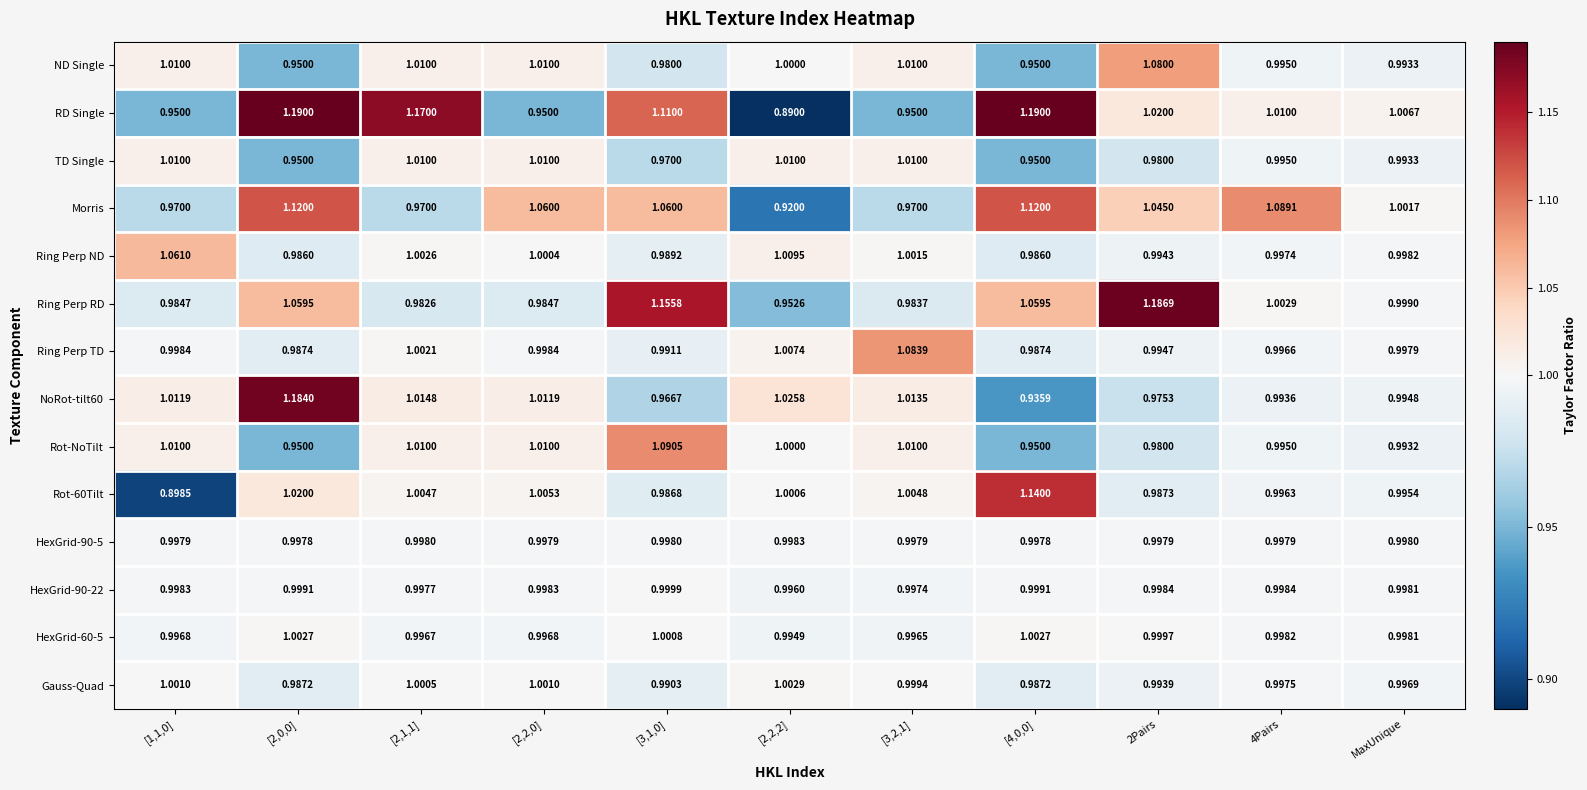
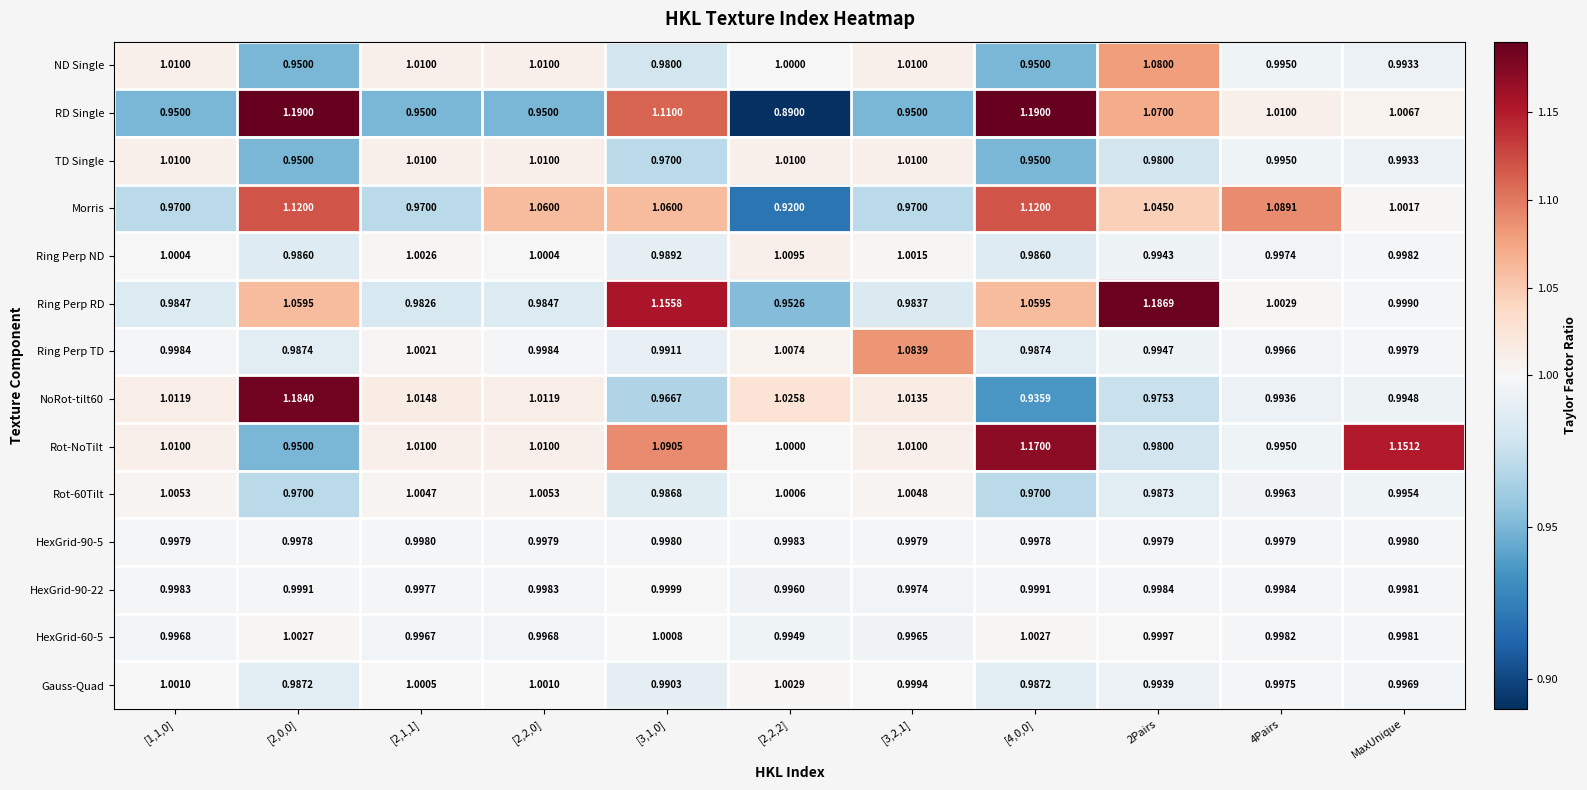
  {
    "ND Single": {
      "[1,1,0]": 1.0100,
      "[2,0,0]": 0.9500,
      "[2,1,1]": 1.0100,
      "[2,2,0]": 1.0100,
      "[3,1,0]": 0.9800,
      "[2,2,2]": 1.0000,
      "[3,2,1]": 1.0100,
      "[4,0,0]": 0.9500,
      "2Pairs": 1.0800,
      "4Pairs": 0.9950,
      "MaxUnique": 0.9933
    },
    "RD Single": {
      "[1,1,0]": 0.9500,
      "[2,0,0]": 1.1900,
-     "[2,1,1]": 1.1700,
+     "[2,1,1]": 0.9500,
      "[2,2,0]": 0.9500,
      "[3,1,0]": 1.1100,
      "[2,2,2]": 0.8900,
      "[3,2,1]": 0.9500,
      "[4,0,0]": 1.1900,
-     "2Pairs": 1.0200,
+     "2Pairs": 1.0700,
      "4Pairs": 1.0100,
      "MaxUnique": 1.0067
    },
    "TD Single": {
      "[1,1,0]": 1.0100,
      "[2,0,0]": 0.9500,
      "[2,1,1]": 1.0100,
      "[2,2,0]": 1.0100,
      "[3,1,0]": 0.9700,
      "[2,2,2]": 1.0100,
      "[3,2,1]": 1.0100,
      "[4,0,0]": 0.9500,
      "2Pairs": 0.9800,
      "4Pairs": 0.9950,
      "MaxUnique": 0.9933
    },
    "Morris": {
      "[1,1,0]": 0.9700,
      "[2,0,0]": 1.1200,
      "[2,1,1]": 0.9700,
      "[2,2,0]": 1.0600,
      "[3,1,0]": 1.0600,
      "[2,2,2]": 0.9200,
      "[3,2,1]": 0.9700,
      "[4,0,0]": 1.1200,
      "2Pairs": 1.0450,
      "4Pairs": 1.0891,
      "MaxUnique": 1.0017
    },
    "Ring Perp ND": {
-     "[1,1,0]": 1.0610,
+     "[1,1,0]": 1.0004,
      "[2,0,0]": 0.9860,
      "[2,1,1]": 1.0026,
      "[2,2,0]": 1.0004,
      "[3,1,0]": 0.9892,
      "[2,2,2]": 1.0095,
      "[3,2,1]": 1.0015,
      "[4,0,0]": 0.9860,
      "2Pairs": 0.9943,
      "4Pairs": 0.9974,
      "MaxUnique": 0.9982
    },
    "Ring Perp RD": {
      "[1,1,0]": 0.9847,
      "[2,0,0]": 1.0595,
      "[2,1,1]": 0.9826,
      "[2,2,0]": 0.9847,
      "[3,1,0]": 1.1558,
      "[2,2,2]": 0.9526,
      "[3,2,1]": 0.9837,
      "[4,0,0]": 1.0595,
      "2Pairs": 1.1869,
      "4Pairs": 1.0029,
      "MaxUnique": 0.9990
    },
    "Ring Perp TD": {
      "[1,1,0]": 0.9984,
      "[2,0,0]": 0.9874,
      "[2,1,1]": 1.0021,
      "[2,2,0]": 0.9984,
      "[3,1,0]": 0.9911,
      "[2,2,2]": 1.0074,
      "[3,2,1]": 1.0839,
      "[4,0,0]": 0.9874,
      "2Pairs": 0.9947,
      "4Pairs": 0.9966,
      "MaxUnique": 0.9979
    },
    "NoRot-tilt60": {
      "[1,1,0]": 1.0119,
      "[2,0,0]": 1.1840,
      "[2,1,1]": 1.0148,
      "[2,2,0]": 1.0119,
      "[3,1,0]": 0.9667,
      "[2,2,2]": 1.0258,
      "[3,2,1]": 1.0135,
      "[4,0,0]": 0.9359,
      "2Pairs": 0.9753,
      "4Pairs": 0.9936,
      "MaxUnique": 0.9948
    },
    "Rot-NoTilt": {
      "[1,1,0]": 1.0100,
      "[2,0,0]": 0.9500,
      "[2,1,1]": 1.0100,
      "[2,2,0]": 1.0100,
      "[3,1,0]": 1.0905,
      "[2,2,2]": 1.0000,
      "[3,2,1]": 1.0100,
-     "[4,0,0]": 0.9500,
+     "[4,0,0]": 1.1700,
      "2Pairs": 0.9800,
      "4Pairs": 0.9950,
-     "MaxUnique": 0.9932
+     "MaxUnique": 1.1512
    },
    "Rot-60Tilt": {
-     "[1,1,0]": 0.8985,
-     "[2,0,0]": 1.0200,
+     "[1,1,0]": 1.0053,
+     "[2,0,0]": 0.9700,
      "[2,1,1]": 1.0047,
      "[2,2,0]": 1.0053,
      "[3,1,0]": 0.9868,
      "[2,2,2]": 1.0006,
      "[3,2,1]": 1.0048,
-     "[4,0,0]": 1.1400,
+     "[4,0,0]": 0.9700,
      "2Pairs": 0.9873,
      "4Pairs": 0.9963,
      "MaxUnique": 0.9954
    },
    "HexGrid-90-5": {
      "[1,1,0]": 0.9979,
      "[2,0,0]": 0.9978,
      "[2,1,1]": 0.9980,
      "[2,2,0]": 0.9979,
      "[3,1,0]": 0.9980,
      "[2,2,2]": 0.9983,
      "[3,2,1]": 0.9979,
      "[4,0,0]": 0.9978,
      "2Pairs": 0.9979,
      "4Pairs": 0.9979,
      "MaxUnique": 0.9980
    },
    "HexGrid-90-22": {
      "[1,1,0]": 0.9983,
      "[2,0,0]": 0.9991,
      "[2,1,1]": 0.9977,
      "[2,2,0]": 0.9983,
      "[3,1,0]": 0.9999,
      "[2,2,2]": 0.9960,
      "[3,2,1]": 0.9974,
      "[4,0,0]": 0.9991,
      "2Pairs": 0.9984,
      "4Pairs": 0.9984,
      "MaxUnique": 0.9981
    },
    "HexGrid-60-5": {
      "[1,1,0]": 0.9968,
      "[2,0,0]": 1.0027,
      "[2,1,1]": 0.9967,
      "[2,2,0]": 0.9968,
      "[3,1,0]": 1.0008,
      "[2,2,2]": 0.9949,
      "[3,2,1]": 0.9965,
      "[4,0,0]": 1.0027,
      "2Pairs": 0.9997,
      "4Pairs": 0.9982,
      "MaxUnique": 0.9981
    },
    "Gauss-Quad": {
      "[1,1,0]": 1.0010,
      "[2,0,0]": 0.9872,
      "[2,1,1]": 1.0005,
      "[2,2,0]": 1.0010,
      "[3,1,0]": 0.9903,
      "[2,2,2]": 1.0029,
      "[3,2,1]": 0.9994,
      "[4,0,0]": 0.9872,
      "2Pairs": 0.9939,
      "4Pairs": 0.9975,
      "MaxUnique": 0.9969
    }
  }
